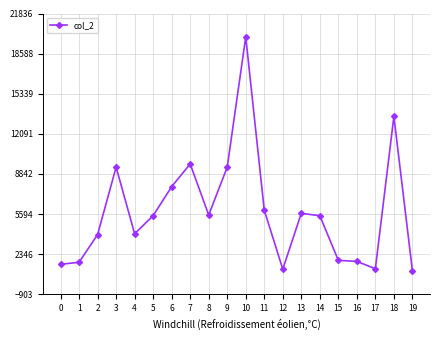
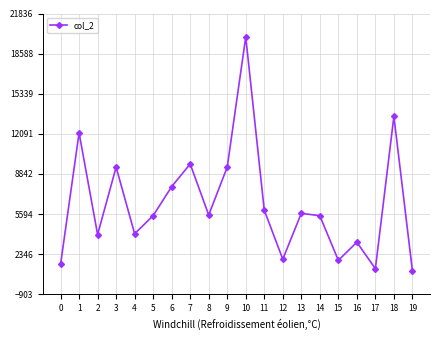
  {
    "0": 1500,
-   "1": 1700,
+   "1": 12200,
    "2": 3900,
    "3": 9400,
    "4": 4000,
    "5": 5500,
    "6": 7800,
    "7": 9700,
    "8": 5500,
    "9": 9400,
    "10": 19900,
    "11": 5900,
-   "12": 1100,
+   "12": 1900,
    "13": 5600,
    "14": 5500,
    "15": 1800,
-   "16": 1800,
+   "16": 3300,
    "17": 1200,
    "18": 13500,
    "19": 1000
  }
